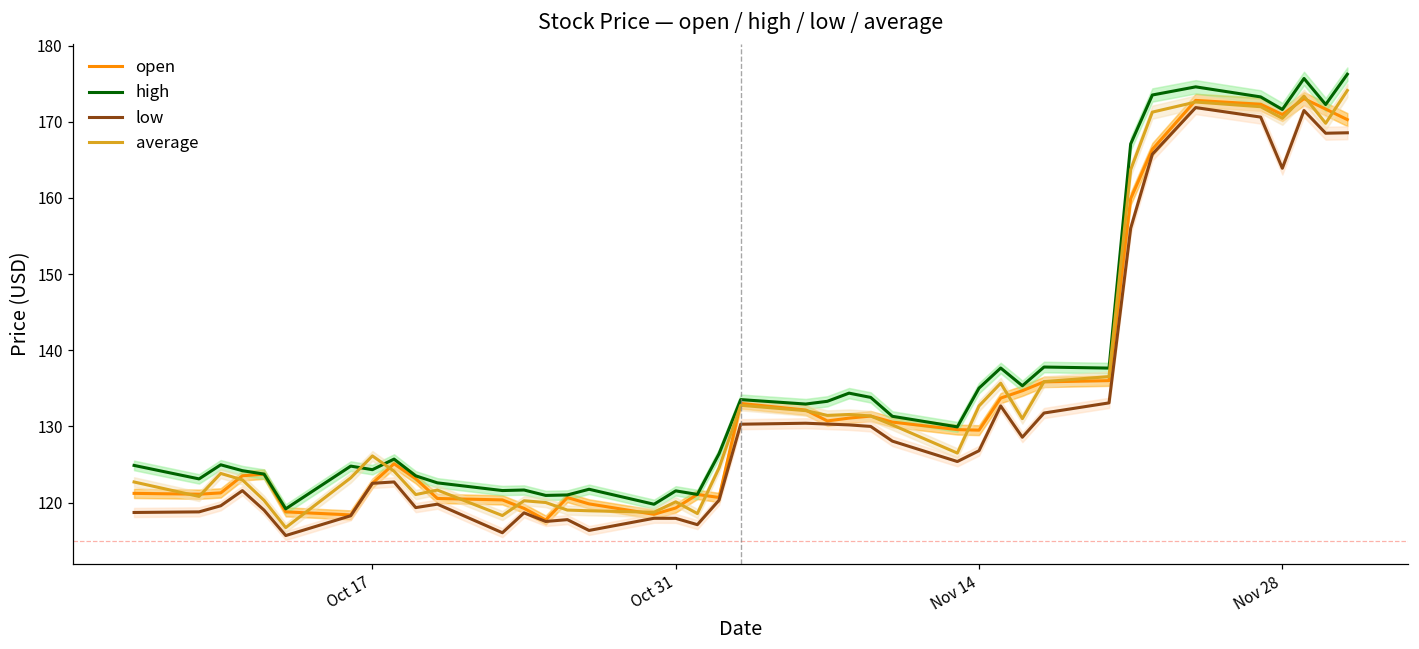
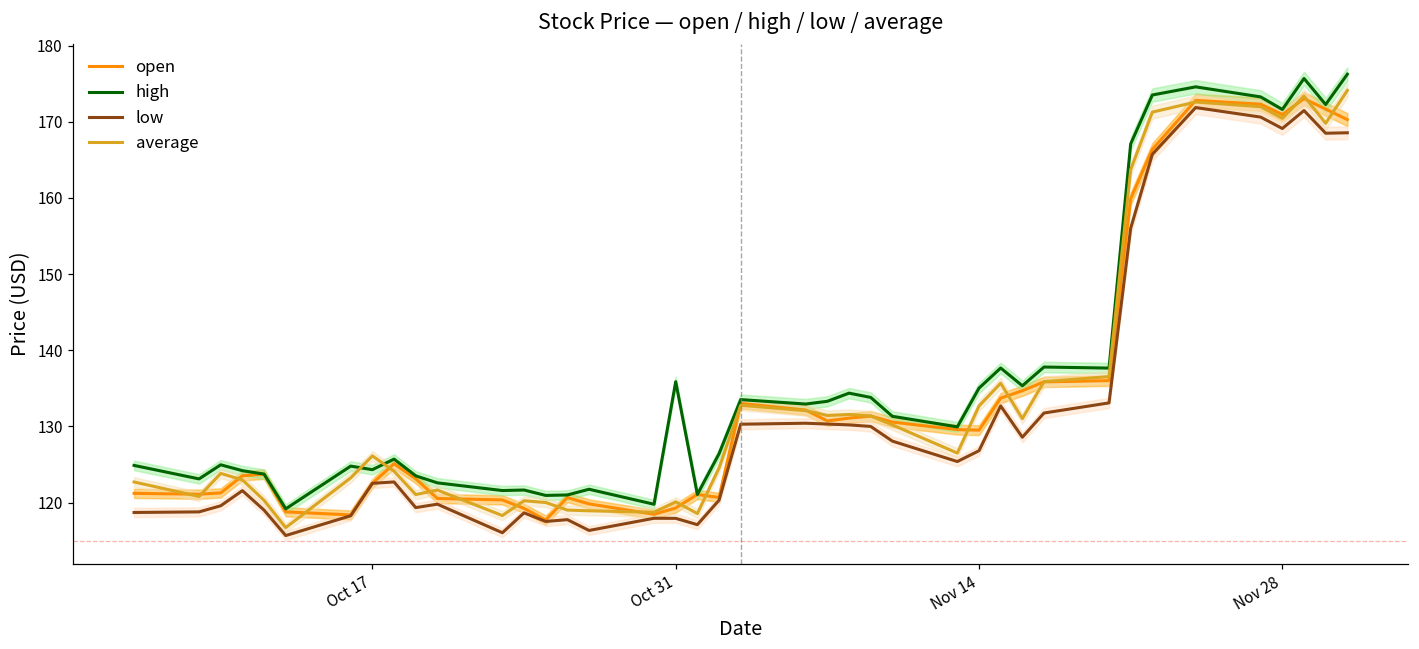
  {
    "high": {
      "Oct 17": 124,
-     "Oct 31": 122,
+     "Oct 31": 136,
      "Nov 14": 135
    },
    "low": {
      "Oct 31": 118,
      "Nov 14": 127,
-     "Nov 28": 164
+     "Nov 28": 169
    }
  }
